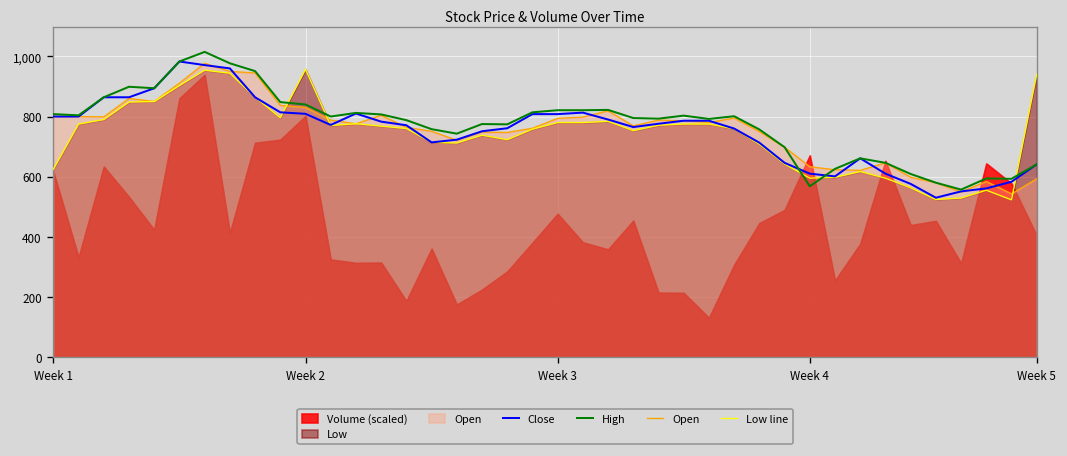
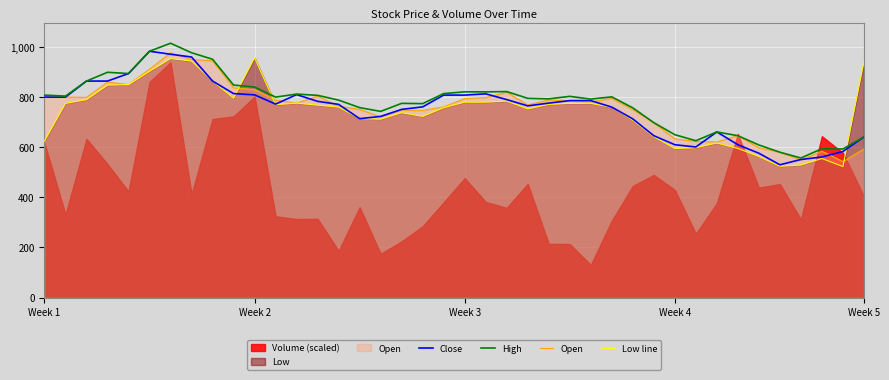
  {
    "Close": {
      "Week 3": 810,
      "Week 4": 610
    },
    "Volume (scaled)": {
      "Week 3": 480,
-     "Week 4": 670,
+     "Week 4": 430,
      "Week 5": 400
    },
    "Low": {
      "Week 2": 960,
      "Week 3": 780,
      "Week 4": 600,
      "Week 5": 940
    },
    "High": {
      "Week 3": 820,
-     "Week 4": 570
+     "Week 4": 650
    }
  }
